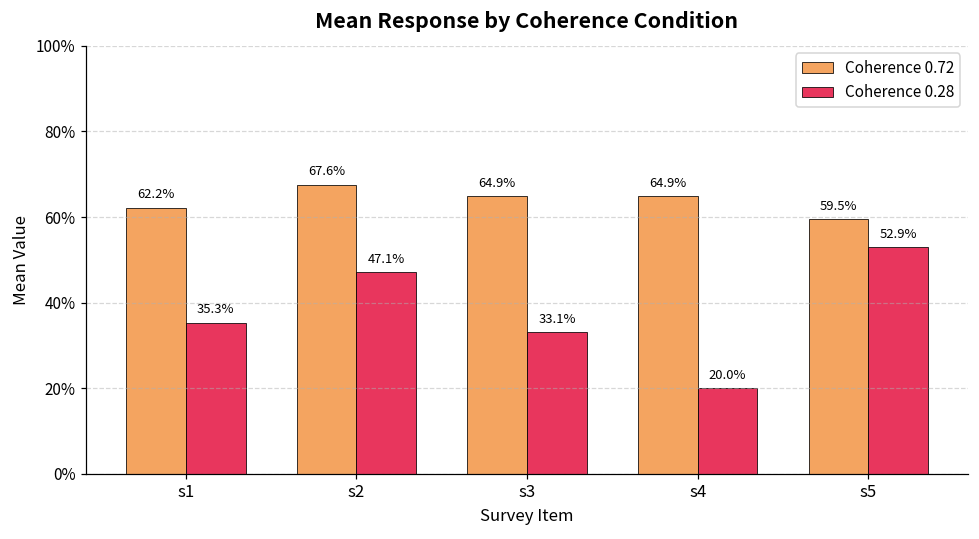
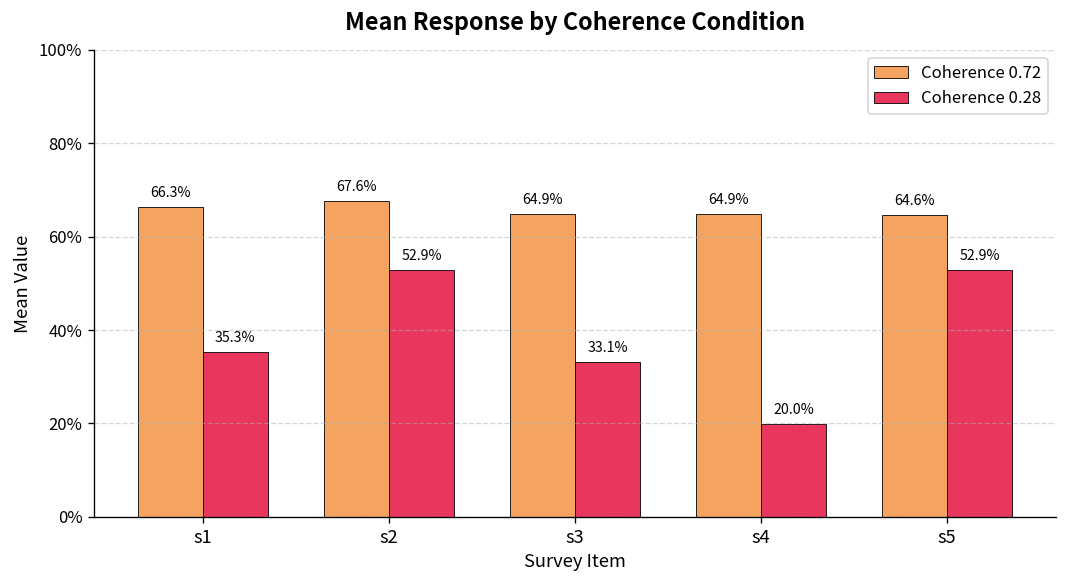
  {
    "Coherence 0.72": {
-     "s1": "62.2%",
+     "s1": "66.3%",
      "s2": "67.6%",
      "s3": "64.9%",
      "s4": "64.9%",
-     "s5": "59.5%"
+     "s5": "64.6%"
    },
    "Coherence 0.28": {
      "s1": "35.3%",
-     "s2": "47.1%",
+     "s2": "52.9%",
      "s3": "33.1%",
      "s4": "20.0%",
      "s5": "52.9%"
    }
  }
